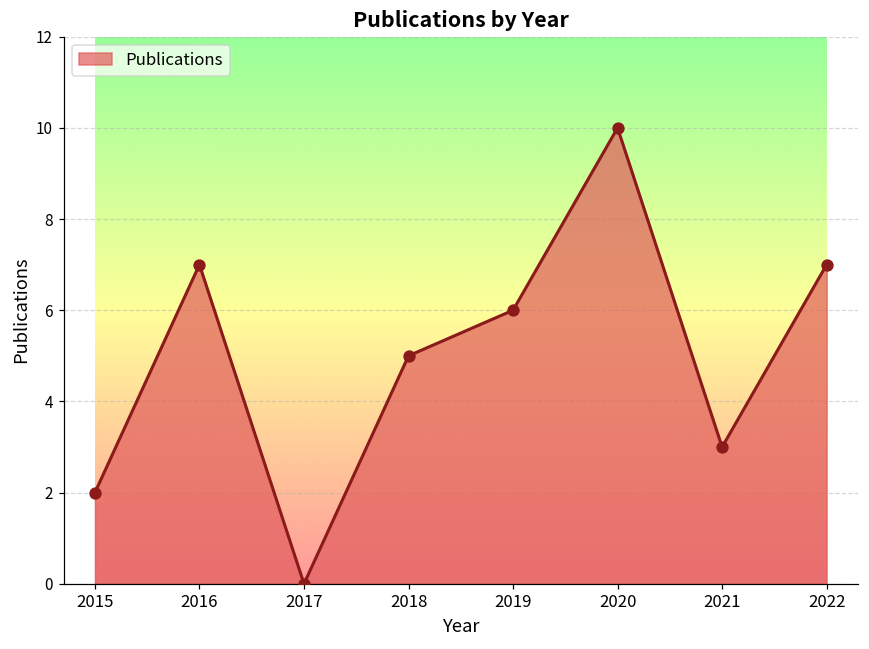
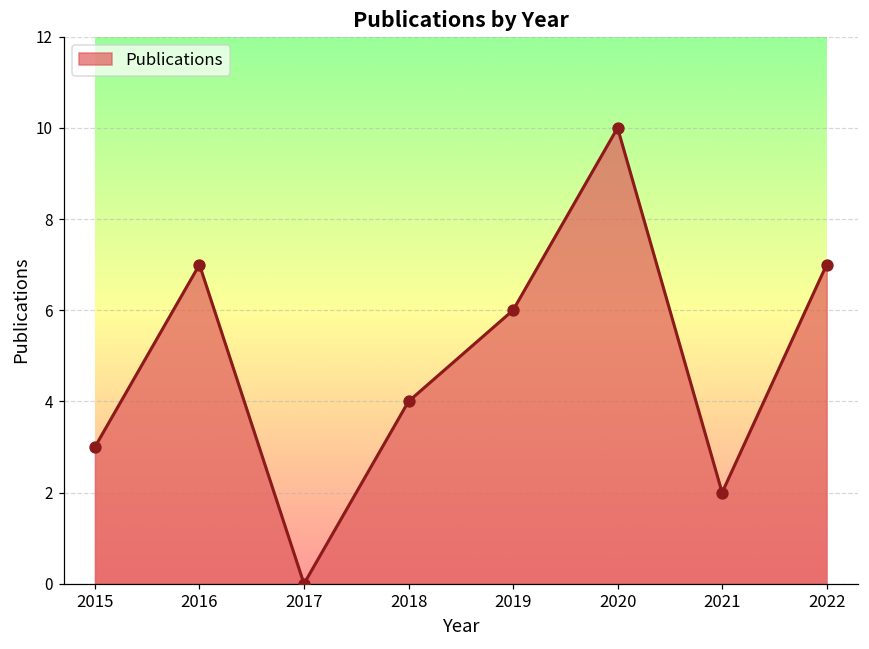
  {
-   "2015": 2,
+   "2015": 3,
    "2016": 7,
    "2017": 0,
-   "2018": 5,
+   "2018": 4,
    "2019": 6,
    "2020": 10,
-   "2021": 3,
+   "2021": 2,
    "2022": 7
  }
